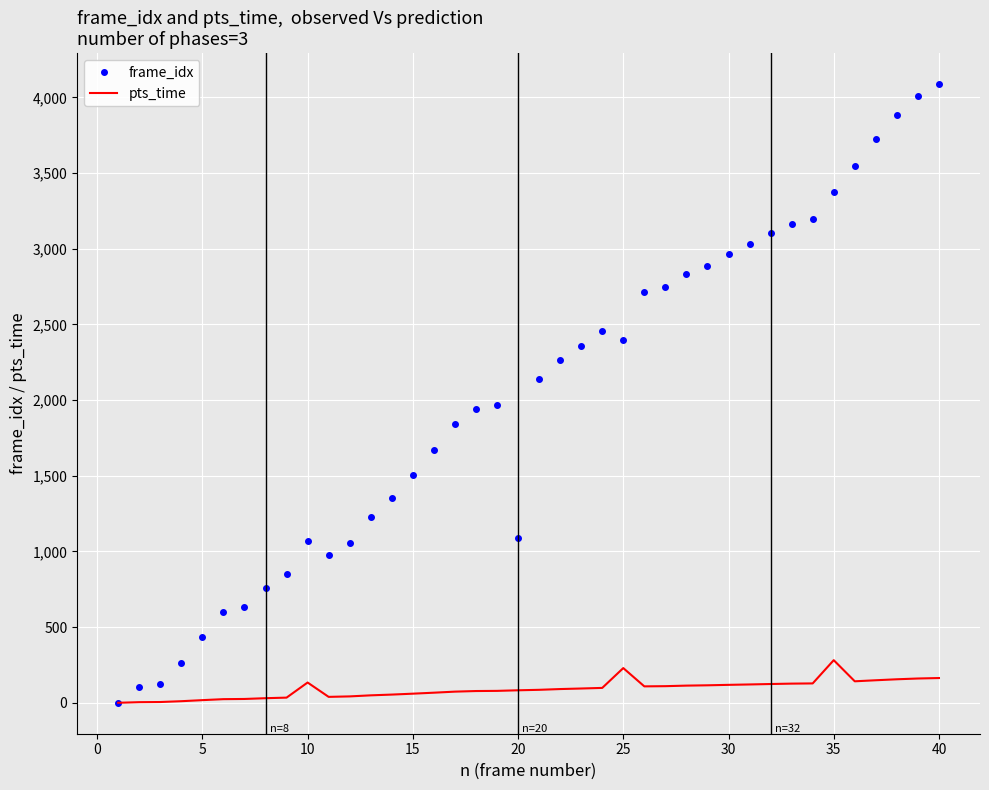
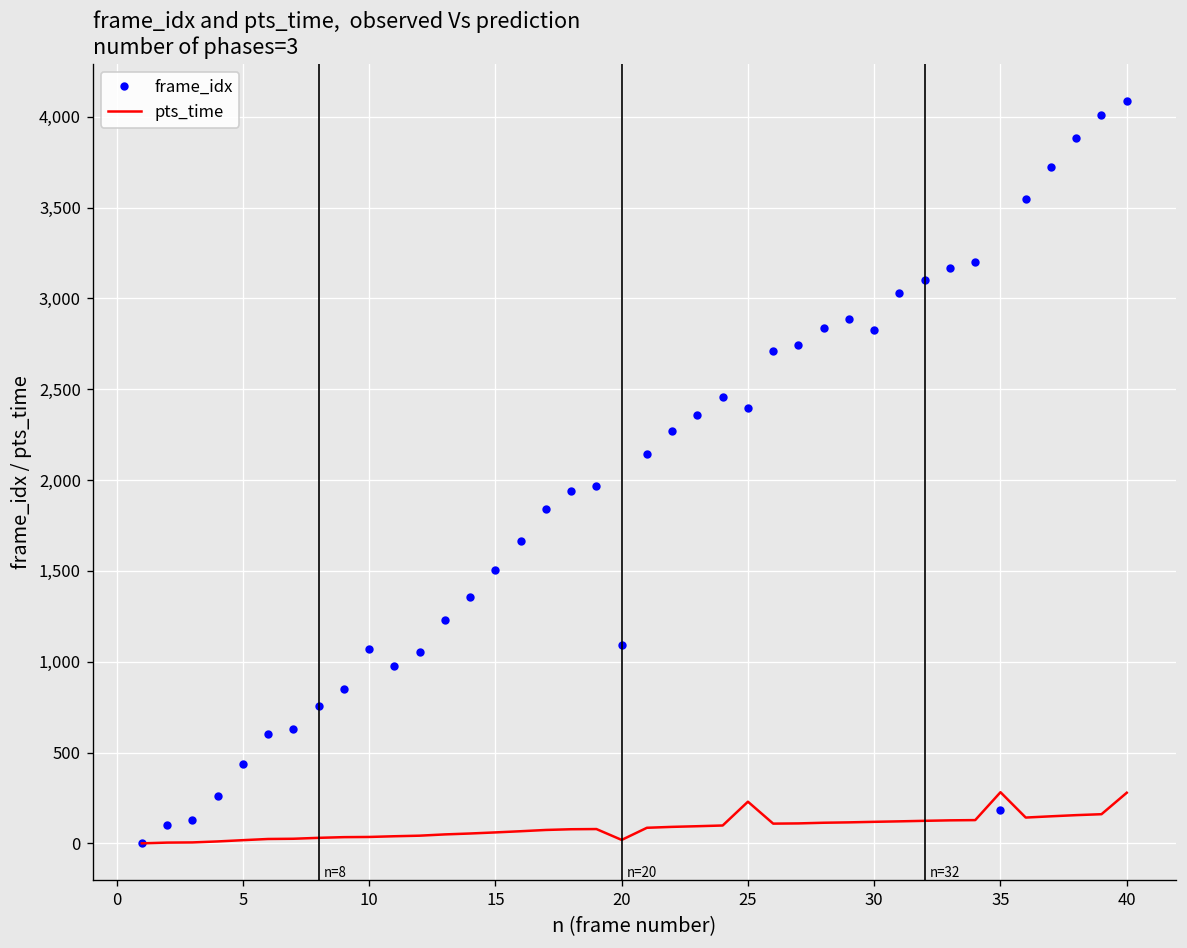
  {
    "frame_idx": {
      "5": "440",
      "10": "1,070",
      "15": "1,510",
      "20": "1,090",
      "25": "2,400",
-     "30": "2,960",
-     "35": "3,370",
+     "30": "2,830",
+     "35": "180",
      "40": "4,090"
    },
    "pts_time": {
      "5": "20",
-     "10": "130",
+     "10": "40",
      "15": "60",
-     "20": "80",
+     "20": "20",
      "25": "230",
      "30": "120",
      "35": "280",
-     "40": "160"
+     "40": "280"
    }
  }
